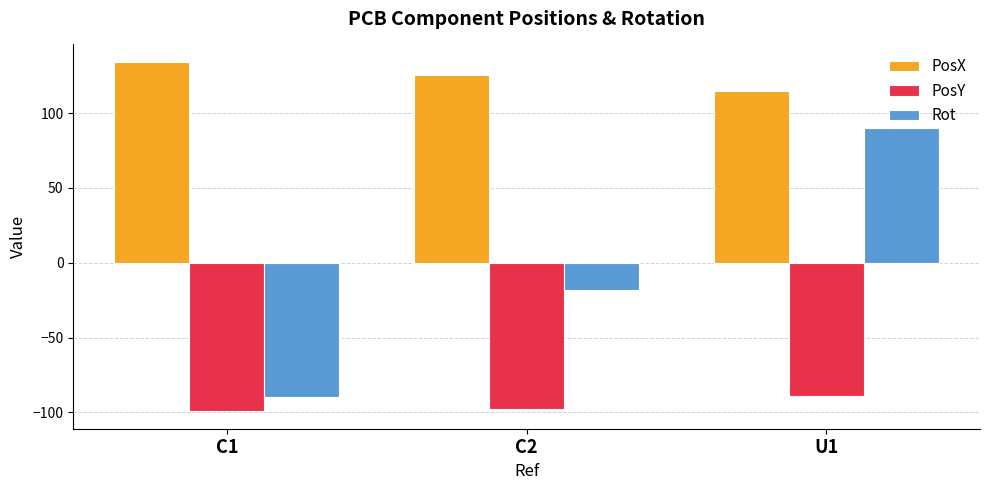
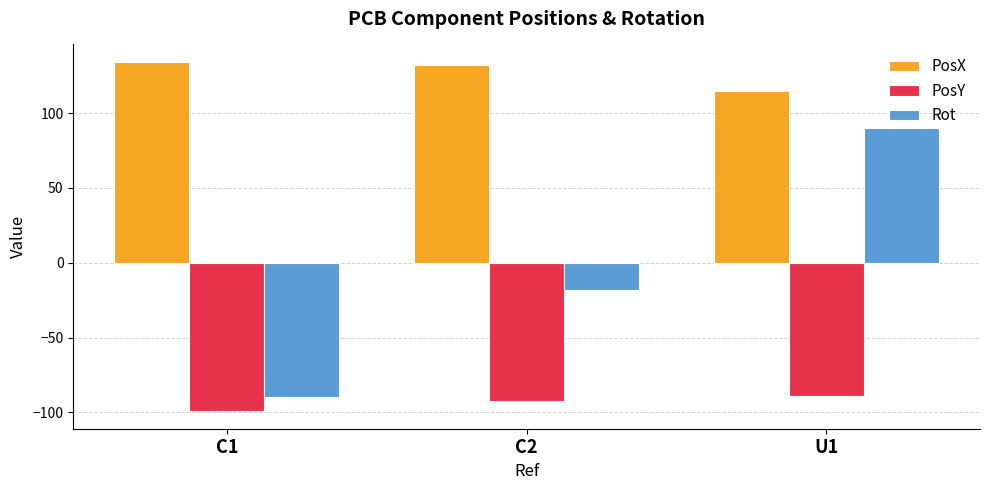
  {
    "PosX": {
      "C1": 134,
-     "C2": 126,
+     "C2": 132,
      "U1": 115
    },
    "PosY": {
      "C1": -99,
-     "C2": -98,
+     "C2": -92,
      "U1": -89
    },
    "Rot": {
      "C1": -90,
      "C2": -18,
      "U1": 90
    }
  }
